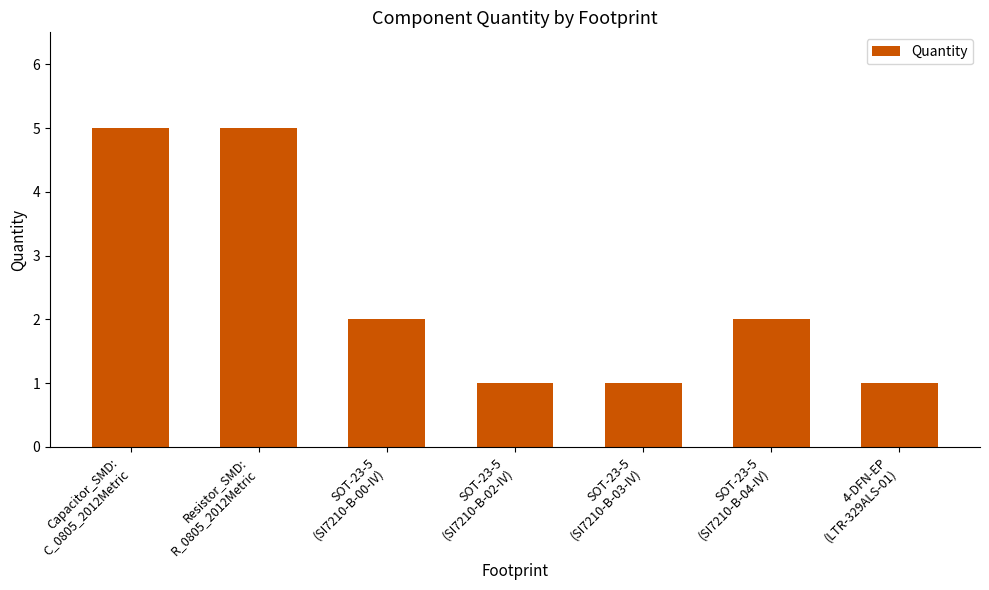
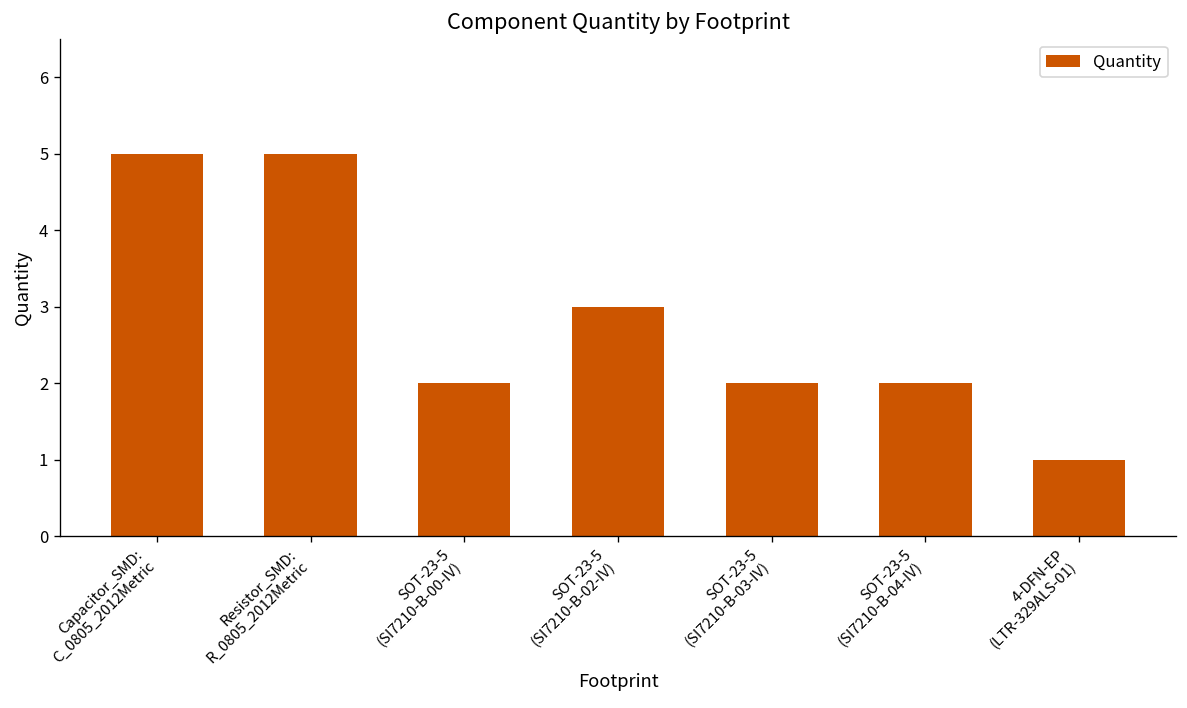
  {
    "Capacitor_SMD: C_0805_2012Metric": 5,
    "Resistor_SMD: R_0805_2012Metric": 5,
    "SOT-23-5 (SI7210-B-00-IV)": 2,
-   "SOT-23-5 (SI7210-B-02-IV)": 1,
-   "SOT-23-5 (SI7210-B-03-IV)": 1,
+   "SOT-23-5 (SI7210-B-02-IV)": 3,
+   "SOT-23-5 (SI7210-B-03-IV)": 2,
    "SOT-23-5 (SI7210-B-04-IV)": 2,
    "4-DFN-EP (LTR-329ALS-01)": 1
  }
